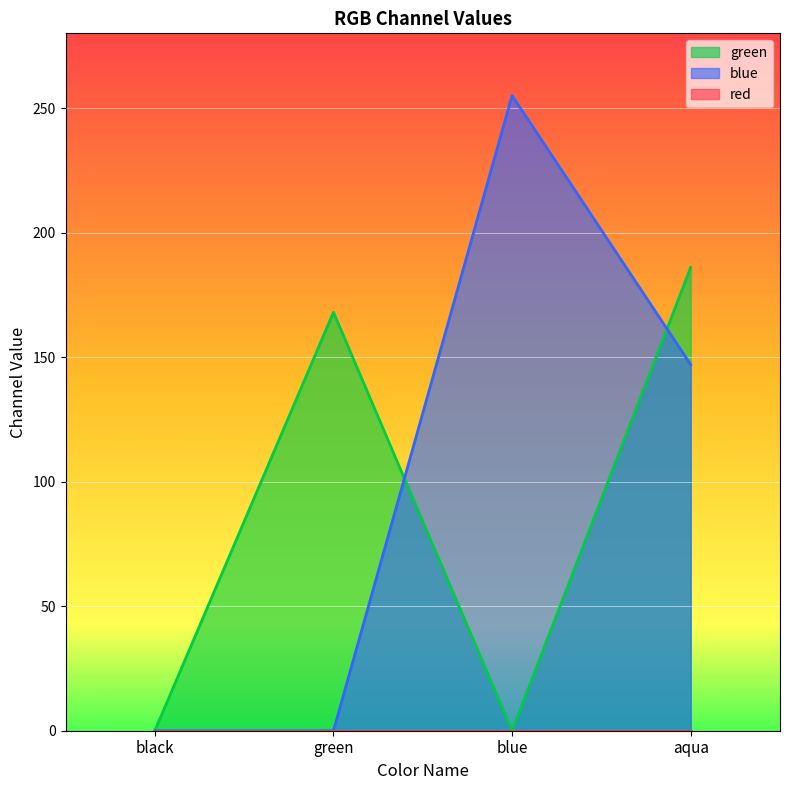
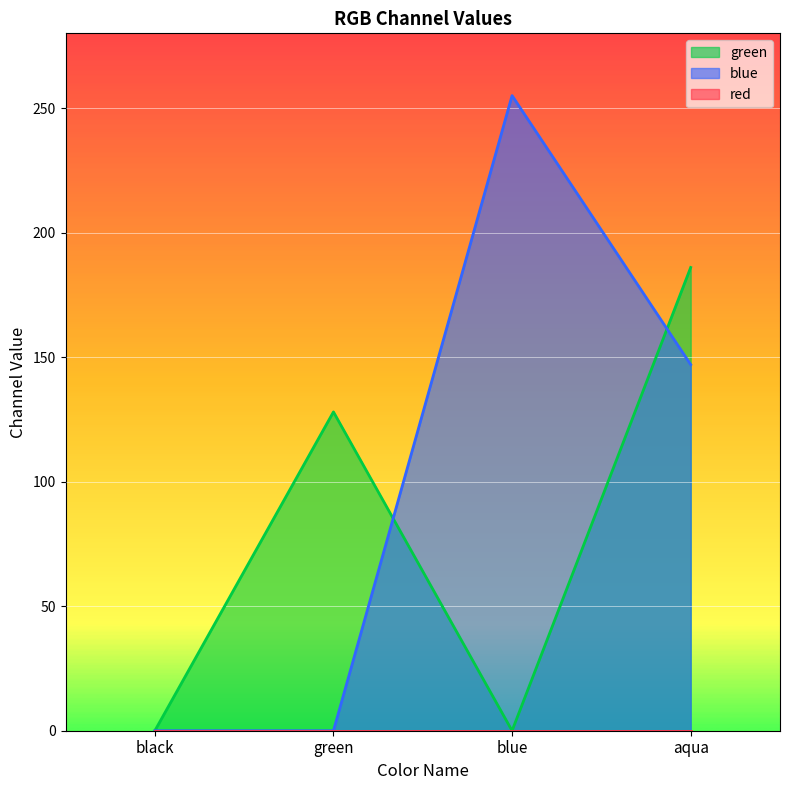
  {
    "green": {
-     "green": 168,
+     "green": 128,
      "aqua": 186
    },
    "blue": {
      "blue": 255,
      "aqua": 147
    },
    "red": {
      "aqua": 0
    }
  }
